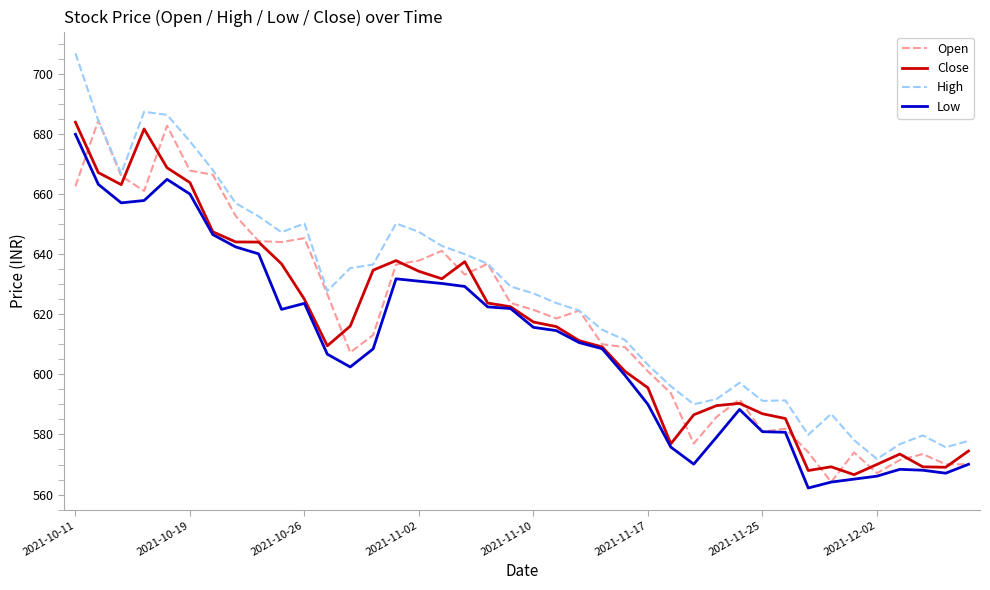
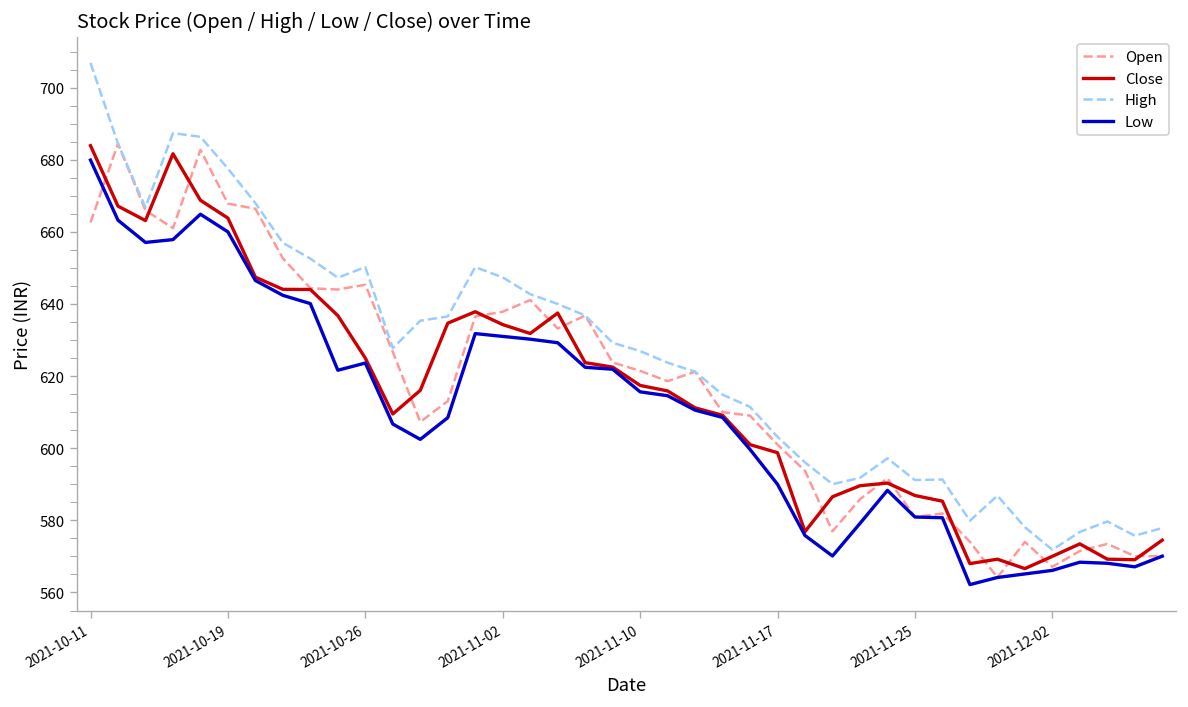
  {
    "Open": {
      "2021-10-11": 663,
      "2021-10-19": 668,
      "2021-10-26": 645,
      "2021-11-02": 638,
      "2021-11-10": 621,
      "2021-11-17": 601,
      "2021-12-02": 567
    },
    "Close": {
      "2021-10-11": 684,
      "2021-10-19": 664,
      "2021-10-26": 625,
      "2021-11-02": 634,
      "2021-11-10": 617,
-     "2021-11-17": 596,
+     "2021-11-17": 599,
      "2021-11-25": 587,
      "2021-12-02": 570
    },
    "High": {
      "2021-10-11": 707,
      "2021-10-19": 678,
      "2021-10-26": 650,
      "2021-11-02": 647,
      "2021-11-10": 627,
      "2021-11-17": 603,
      "2021-11-25": 591,
      "2021-12-02": 572
    },
    "Low": {
      "2021-10-11": 680,
      "2021-10-19": 660,
      "2021-10-26": 624,
      "2021-11-02": 631,
      "2021-11-10": 616,
      "2021-11-17": 590,
      "2021-12-02": 566
    }
  }
